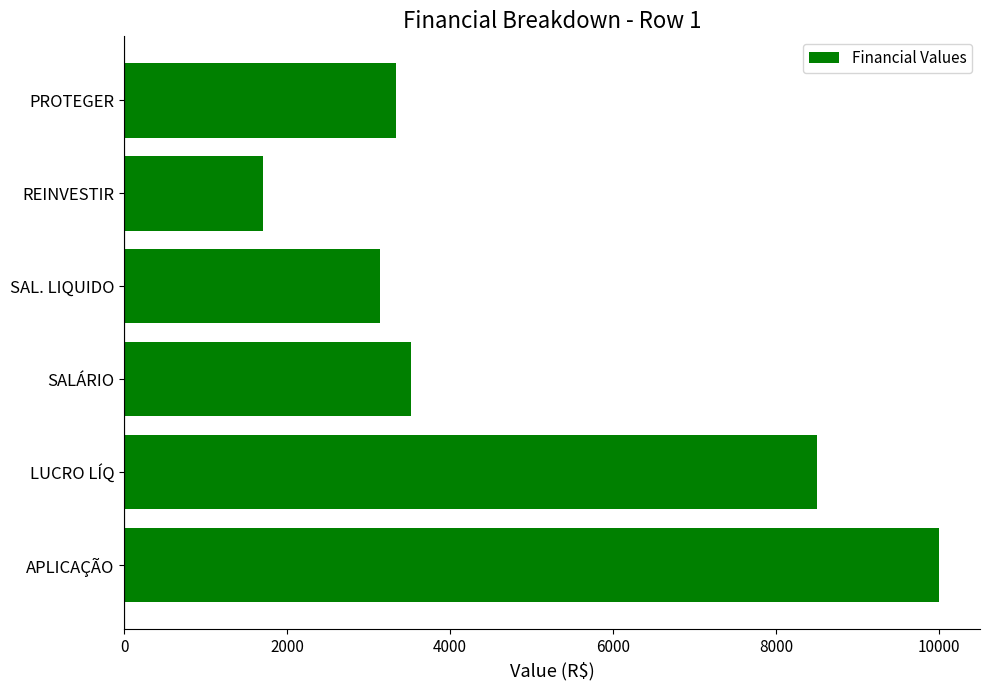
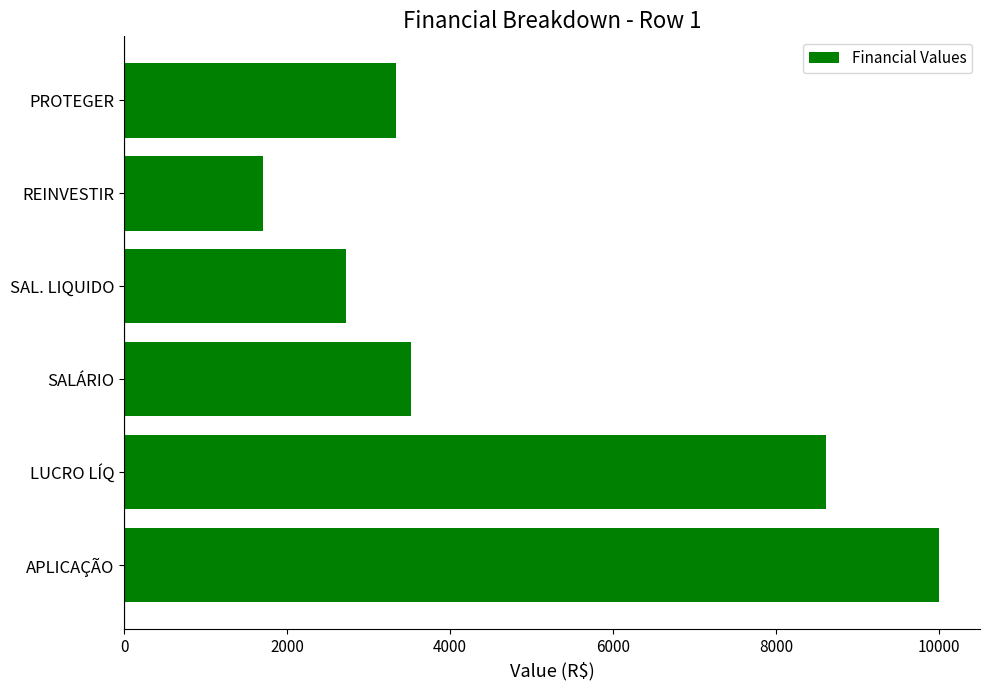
  {
    "PROTEGER": 3300,
    "REINVESTIR": 1700,
-   "SAL. LIQUIDO": 3100,
+   "SAL. LIQUIDO": 2700,
    "SALÁRIO": 3500,
-   "LUCRO LÍQ": 8500,
+   "LUCRO LÍQ": 8600,
    "APLICAÇÃO": 10000
  }
